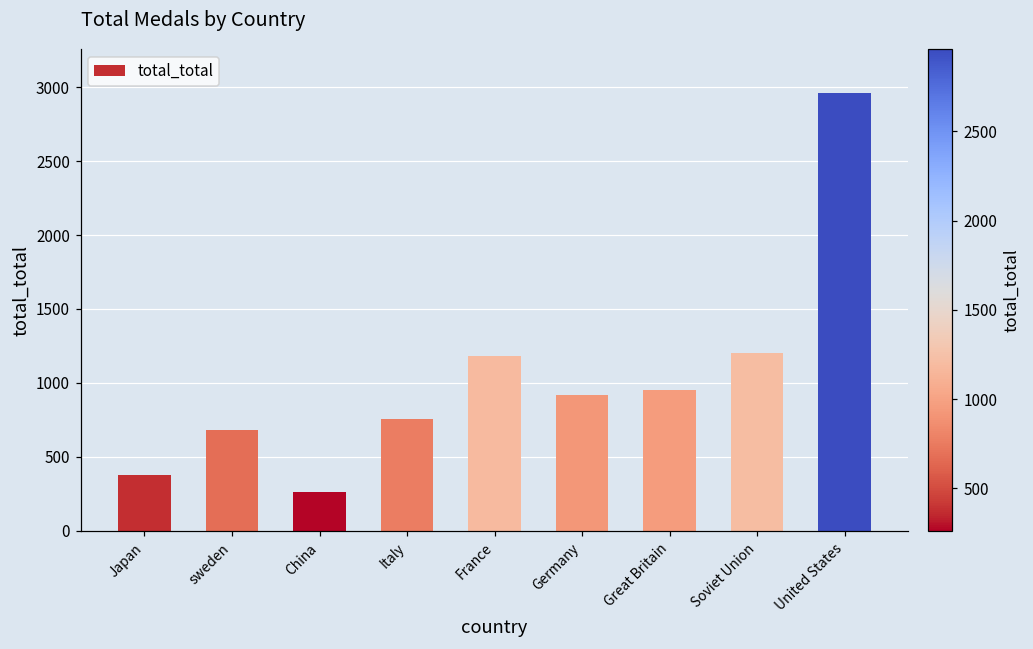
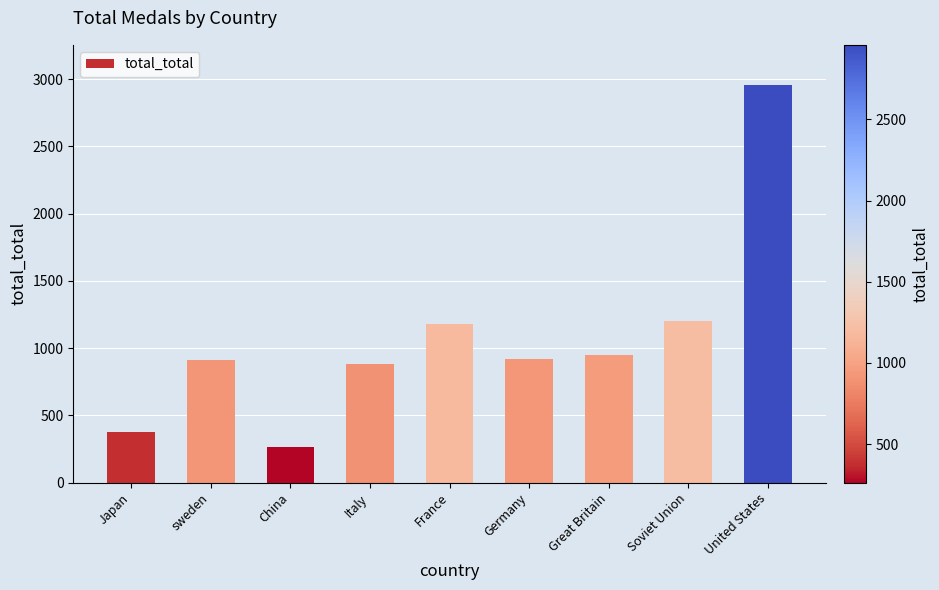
  {
    "Japan": 380,
-   "sweden": 680,
+   "sweden": 910,
    "China": 260,
-   "Italy": 760,
+   "Italy": 880,
    "France": 1180,
    "Germany": 920,
    "Great Britain": 950,
    "Soviet Union": 1200,
    "United States": 2960
  }
